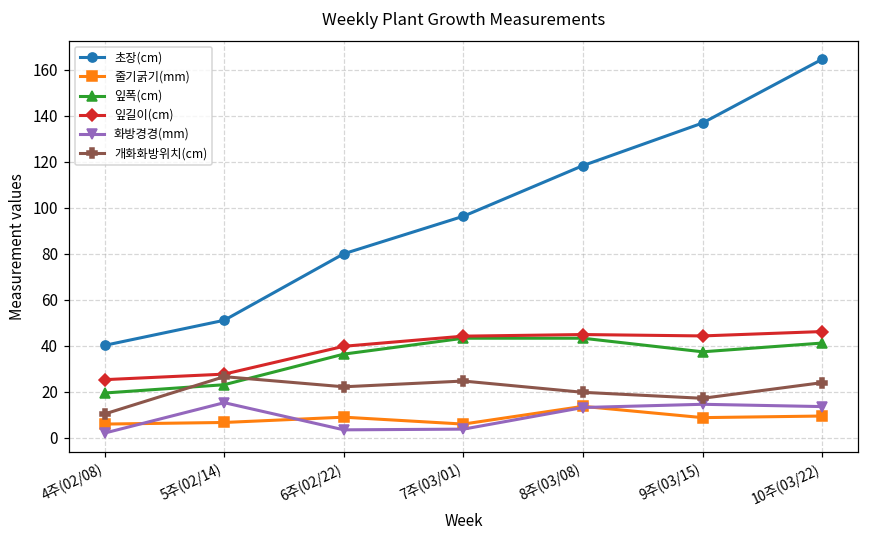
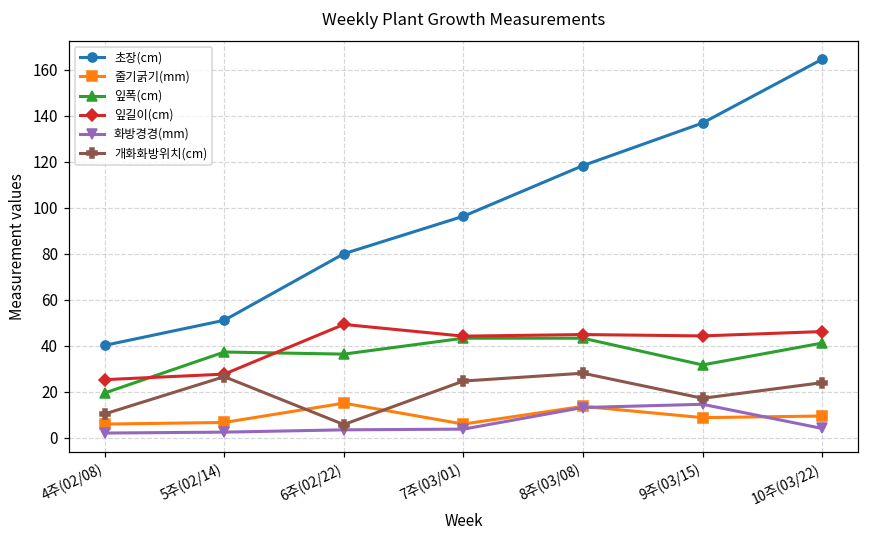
  {
    "초장(cm)": {
      "4주(02/08)": 40,
      "5주(02/14)": 51,
      "6주(02/22)": 80,
      "7주(03/01)": 96,
      "8주(03/08)": 118,
      "9주(03/15)": 137,
      "10주(03/22)": 165
    },
    "줄기굵기(mm)": {
      "4주(02/08)": 6,
      "5주(02/14)": 7,
-     "6주(02/22)": 9,
+     "6주(02/22)": 15,
      "7주(03/01)": 6,
      "9주(03/15)": 9,
      "10주(03/22)": 10
    },
    "잎폭(cm)": {
      "4주(02/08)": 20,
-     "5주(02/14)": 23,
+     "5주(02/14)": 37,
      "6주(02/22)": 36,
      "8주(03/08)": 43,
-     "9주(03/15)": 37,
+     "9주(03/15)": 32,
      "10주(03/22)": 41
    },
    "잎길이(cm)": {
      "4주(02/08)": 25,
-     "6주(02/22)": 40,
+     "6주(02/22)": 49,
      "8주(03/08)": 45,
      "9주(03/15)": 44,
      "10주(03/22)": 46
    },
    "화방경경(mm)": {
      "4주(02/08)": 2,
-     "5주(02/14)": 15,
+     "5주(02/14)": 3,
      "6주(02/22)": 4,
      "7주(03/01)": 4,
      "9주(03/15)": 15,
-     "10주(03/22)": 14
+     "10주(03/22)": 4
    },
    "개화화방위치(cm)": {
      "4주(02/08)": 10,
-     "6주(02/22)": 22,
+     "6주(02/22)": 6,
      "7주(03/01)": 25,
-     "8주(03/08)": 20,
+     "8주(03/08)": 28,
      "9주(03/15)": 17,
      "10주(03/22)": 24
    }
  }
